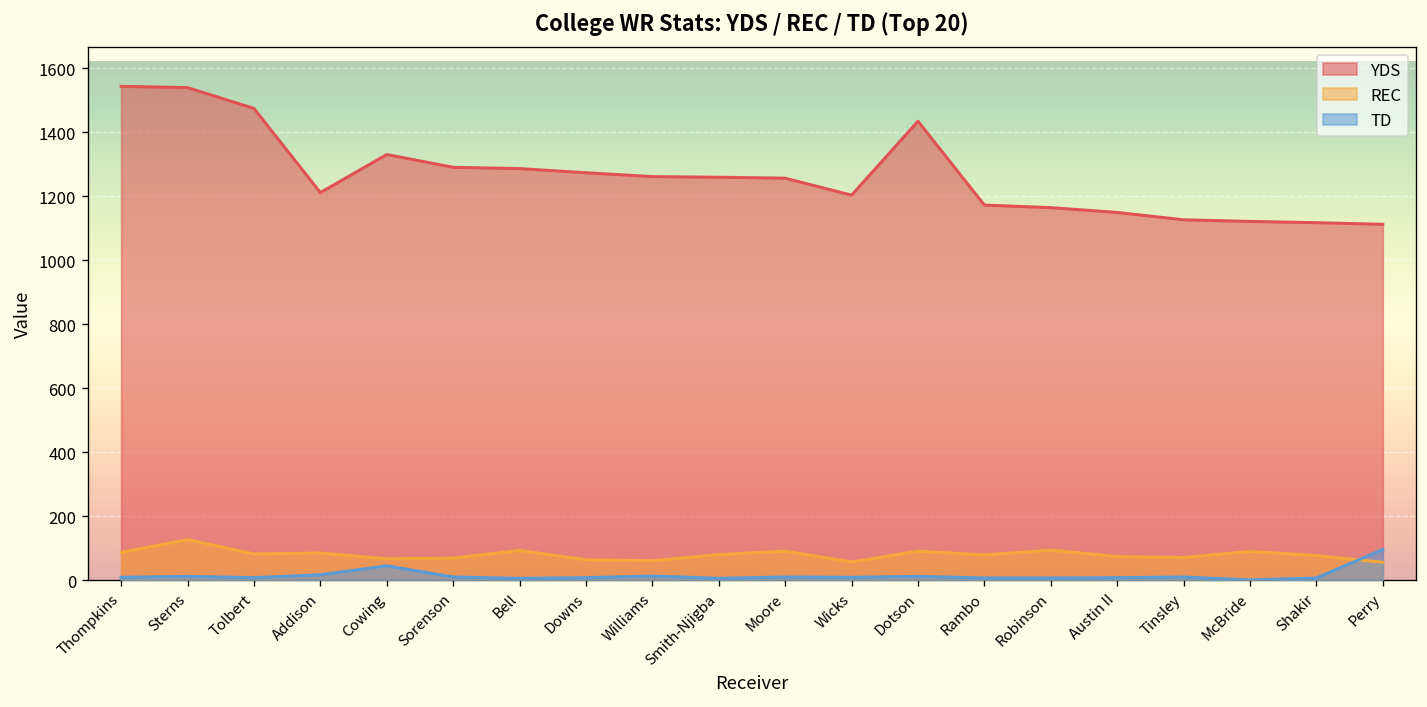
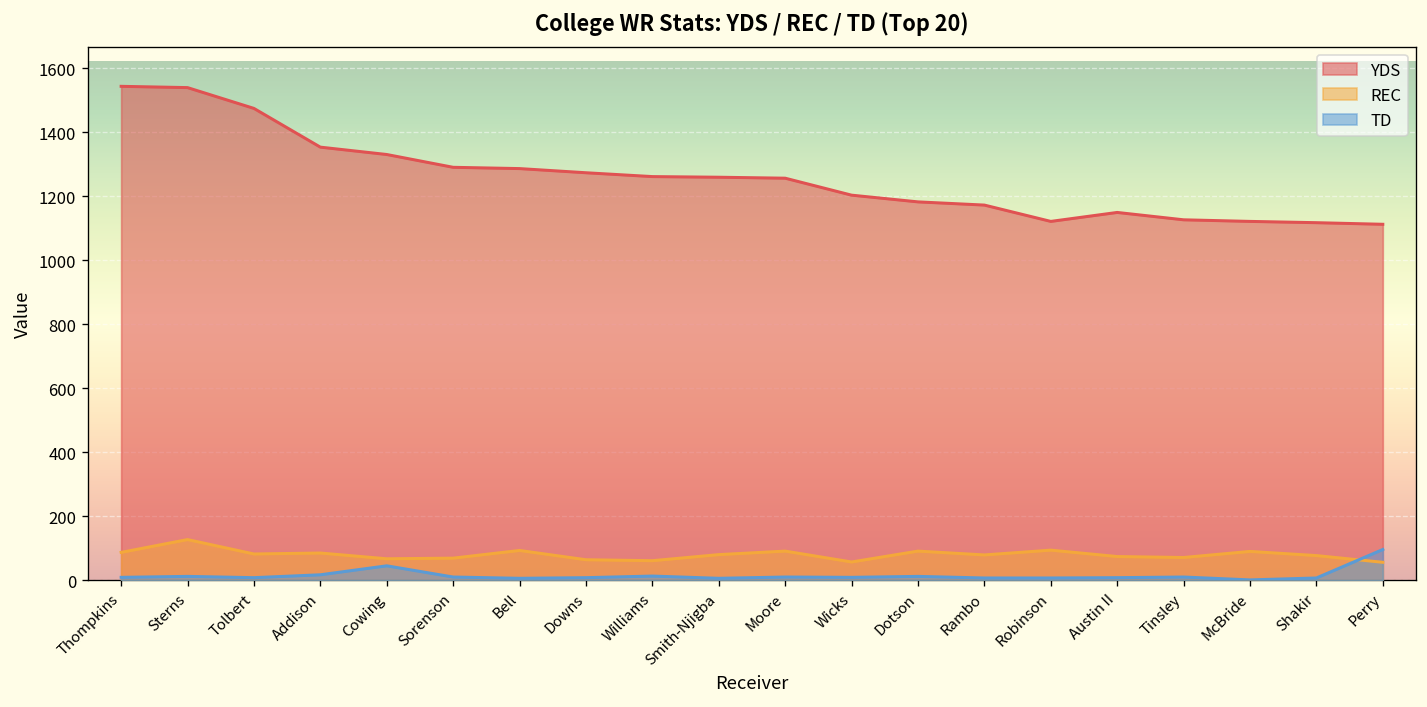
  {
    "YDS": {
      "Thompkins": 1540,
      "Sterns": 1540,
      "Tolbert": 1470,
-     "Addison": 1210,
+     "Addison": 1350,
      "Cowing": 1330,
      "Sorenson": 1290,
      "Bell": 1290,
      "Downs": 1270,
      "Williams": 1260,
      "Smith-Njigba": 1260,
      "Moore": 1260,
      "Wicks": 1200,
-     "Dotson": 1430,
+     "Dotson": 1180,
      "Rambo": 1170,
-     "Robinson": 1160,
+     "Robinson": 1120,
      "Austin II": 1150,
      "Tinsley": 1130,
      "McBride": 1120,
      "Shakir": 1120,
      "Perry": 1110
    },
    "REC": {
      "Thompkins": 90,
      "Sterns": 130,
      "Tolbert": 80,
      "Addison": 90,
      "Cowing": 70,
      "Sorenson": 70,
      "Bell": 90,
      "Downs": 60,
      "Williams": 60,
      "Smith-Njigba": 80,
      "Moore": 90,
      "Wicks": 60,
      "Dotson": 90,
      "Rambo": 80,
      "Robinson": 90,
      "Austin II": 70,
      "Tinsley": 70,
      "McBride": 90,
      "Shakir": 80,
      "Perry": 60
    },
    "TD": {
      "Thompkins": 10,
      "Sterns": 10,
      "Tolbert": 10,
      "Addison": 20,
      "Cowing": 50,
      "Sorenson": 10,
      "Bell": 10,
      "Downs": 10,
      "Williams": 10,
      "Smith-Njigba": 10,
      "Moore": 10,
      "Wicks": 10,
      "Dotson": 10,
      "Rambo": 10,
      "Robinson": 10,
      "Austin II": 10,
      "Tinsley": 10,
      "McBride": 0,
      "Shakir": 10,
      "Perry": 100
    }
  }
